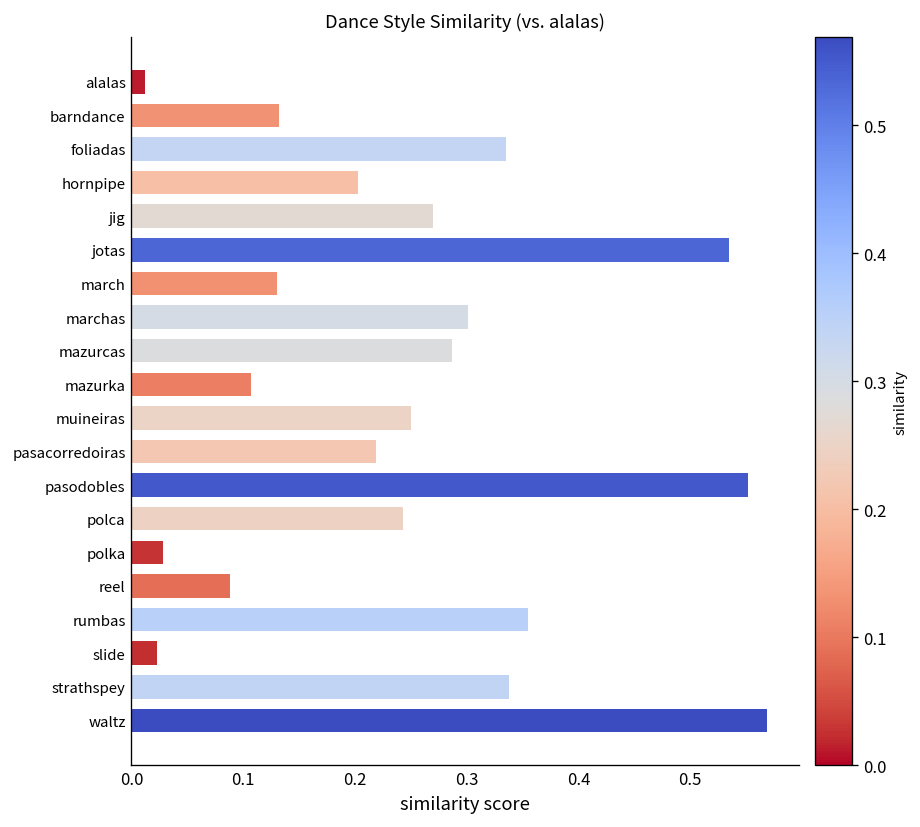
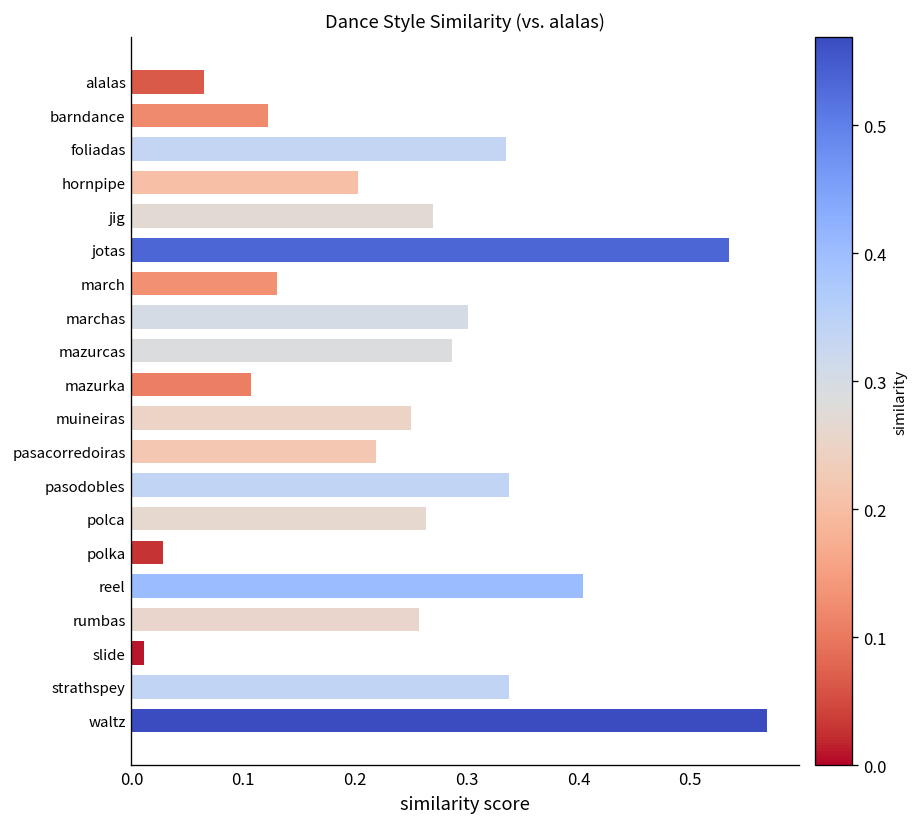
  {
-   "alalas": 0.01,
-   "barndance": 0.13,
+   "alalas": 0.07,
+   "barndance": 0.12,
    "foliadas": 0.34,
    "hornpipe": 0.20,
    "jig": 0.27,
    "jotas": 0.54,
    "march": 0.13,
    "marchas": 0.30,
    "mazurcas": 0.29,
    "mazurka": 0.11,
    "muineiras": 0.25,
    "pasacorredoiras": 0.22,
-   "pasodobles": 0.55,
-   "polca": 0.24,
+   "pasodobles": 0.34,
+   "polca": 0.26,
    "polka": 0.03,
-   "reel": 0.09,
-   "rumbas": 0.36,
-   "slide": 0.02,
+   "reel": 0.40,
+   "rumbas": 0.26,
+   "slide": 0.01,
    "strathspey": 0.34,
    "waltz": 0.57
  }
